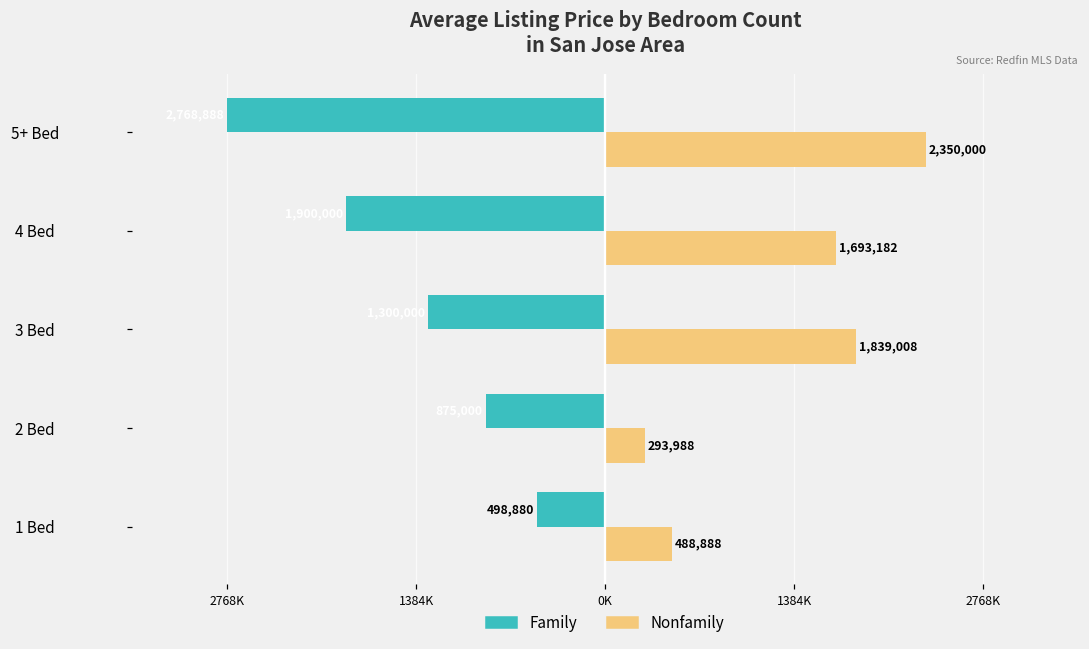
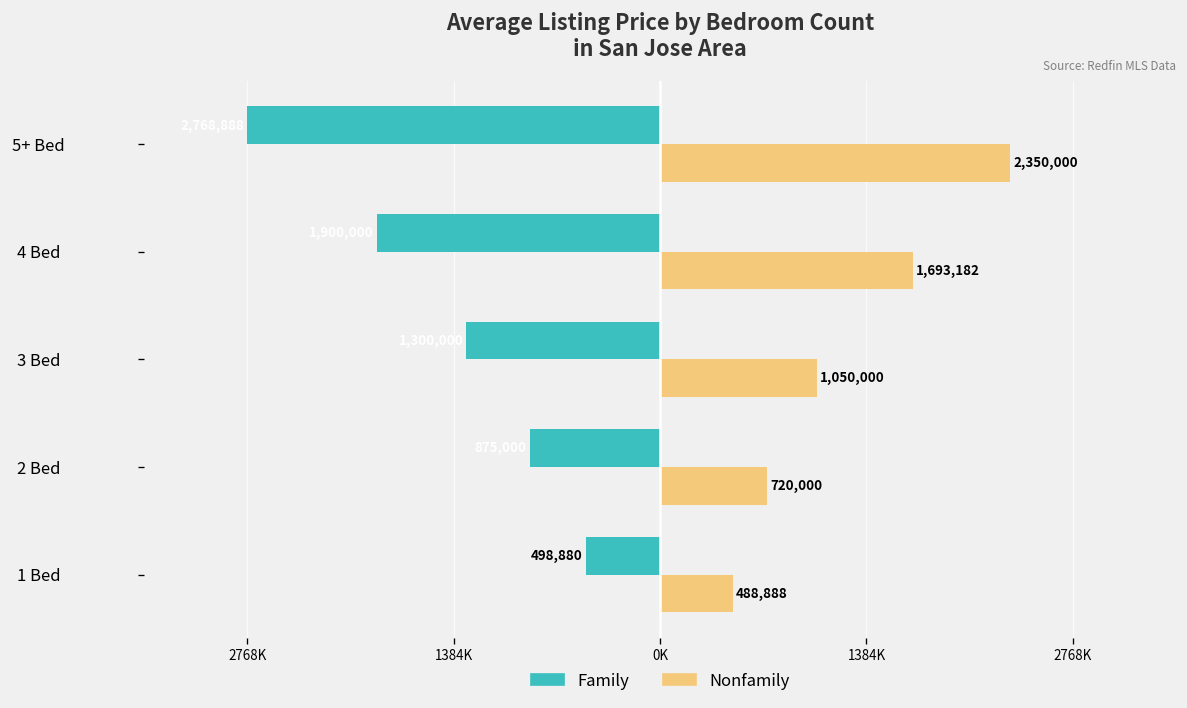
  {
    "Nonfamily": {
      "5+ Bed": "2,350,000",
      "4 Bed": "1,693,182",
-     "3 Bed": "1,839,008",
-     "2 Bed": "293,988",
+     "3 Bed": "1,050,000",
+     "2 Bed": "720,000",
      "1 Bed": "488,888"
    }
  }
